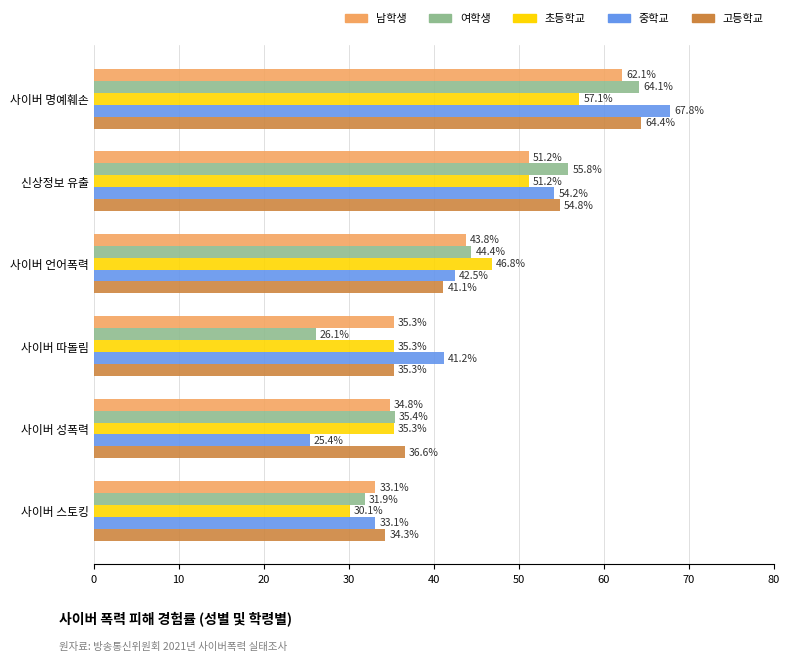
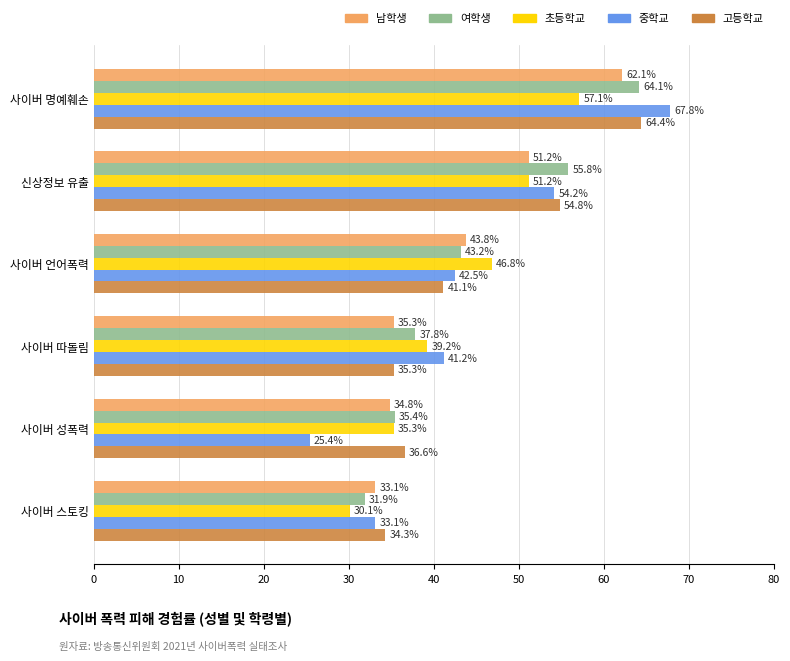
  {
    "여학생": {
      "사이버 명예훼손": "64.1%",
      "신상정보 유출": "55.8%",
-     "사이버 언어폭력": "44.4%",
-     "사이버 따돌림": "26.1%",
+     "사이버 언어폭력": "43.2%",
+     "사이버 따돌림": "37.8%",
      "사이버 성폭력": "35.4%",
      "사이버 스토킹": "31.9%"
    },
    "초등학교": {
      "사이버 명예훼손": "57.1%",
      "신상정보 유출": "51.2%",
      "사이버 언어폭력": "46.8%",
-     "사이버 따돌림": "35.3%",
+     "사이버 따돌림": "39.2%",
      "사이버 성폭력": "35.3%",
      "사이버 스토킹": "30.1%"
    },
    "중학교": {
      "사이버 명예훼손": "67.8%",
      "신상정보 유출": "54.2%",
      "사이버 언어폭력": "42.5%",
      "사이버 따돌림": "41.2%",
      "사이버 성폭력": "25.4%",
      "사이버 스토킹": "33.1%"
    }
  }
